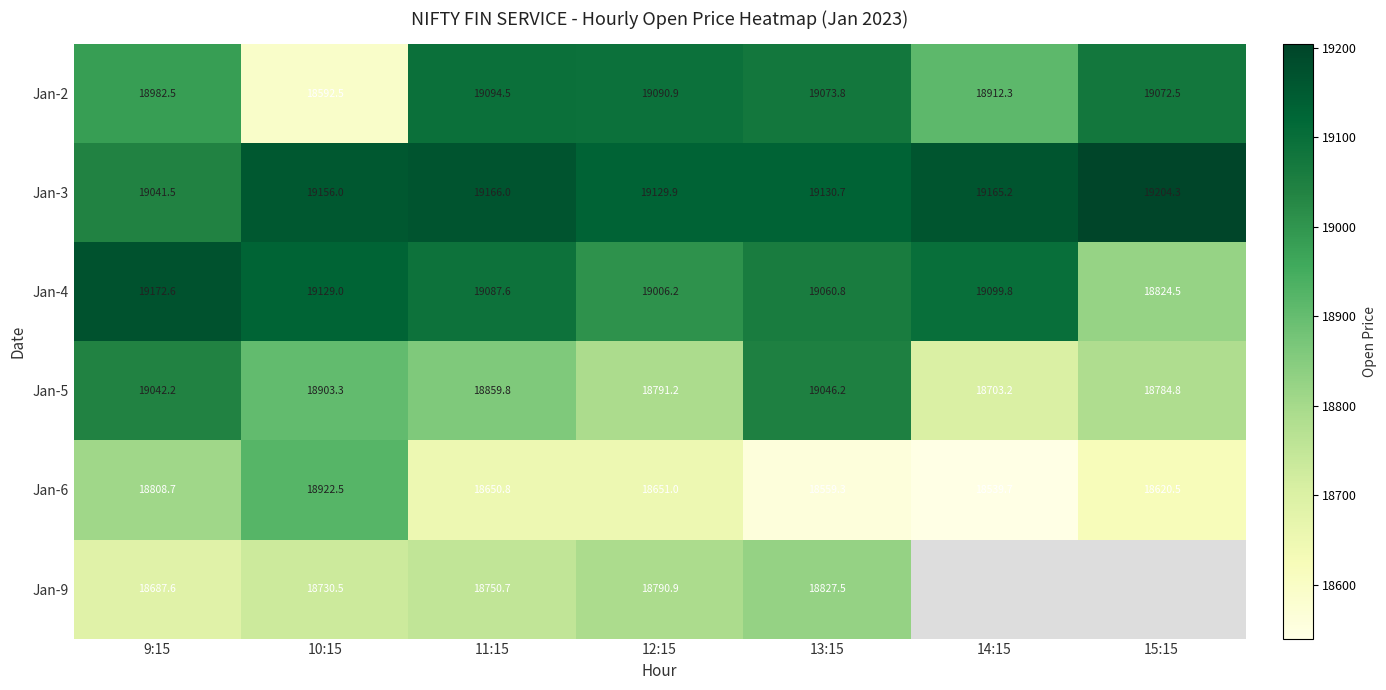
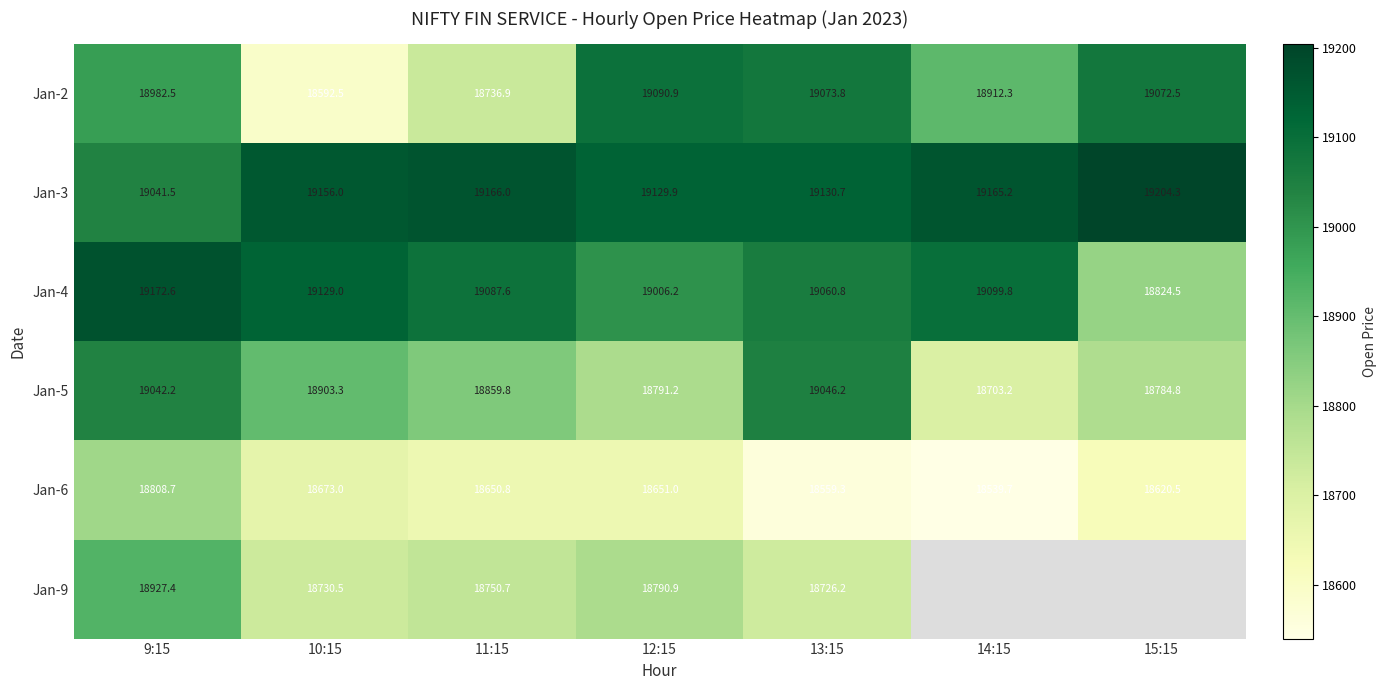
  {
    "Jan-2": {
      "9:15": 18982.5,
      "10:15": 18592.5,
-     "11:15": 19094.5,
+     "11:15": 18736.9,
      "12:15": 19090.9,
      "13:15": 19073.8,
      "14:15": 18912.3,
      "15:15": 19072.5
    },
    "Jan-3": {
      "9:15": 19041.5,
      "10:15": 19156.0,
      "11:15": 19166.0,
      "12:15": 19129.9,
      "13:15": 19130.7,
      "14:15": 19165.2
    },
    "Jan-4": {
      "9:15": 19172.6,
      "10:15": 19129.0,
      "11:15": 19087.6,
      "12:15": 19006.2,
      "13:15": 19060.8,
      "14:15": 19099.8,
      "15:15": 18824.5
    },
    "Jan-5": {
      "9:15": 19042.2,
      "10:15": 18903.3,
      "11:15": 18859.8,
      "12:15": 18791.2,
      "13:15": 19046.2,
      "14:15": 18703.2,
      "15:15": 18784.8
    },
    "Jan-6": {
      "9:15": 18808.7,
-     "10:15": 18922.5,
+     "10:15": 18673.0,
      "11:15": 18650.8,
      "12:15": 18651.0,
      "15:15": 18620.5
    },
    "Jan-9": {
-     "9:15": 18687.6,
+     "9:15": 18927.4,
      "10:15": 18730.5,
      "11:15": 18750.7,
      "12:15": 18790.9,
-     "13:15": 18827.5
+     "13:15": 18726.2
    }
  }
